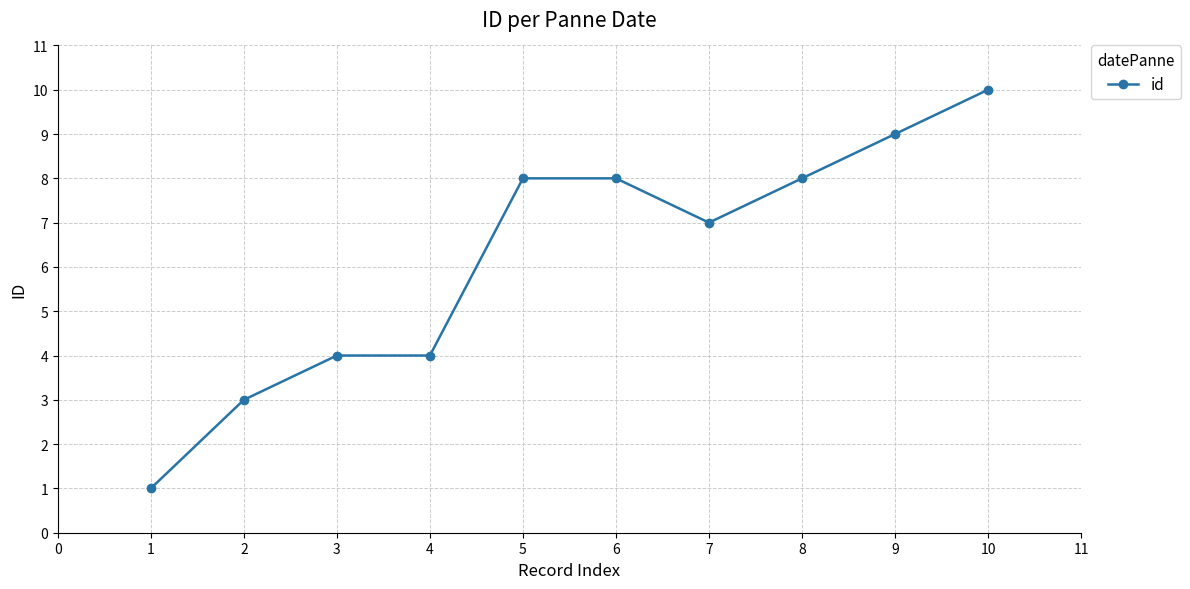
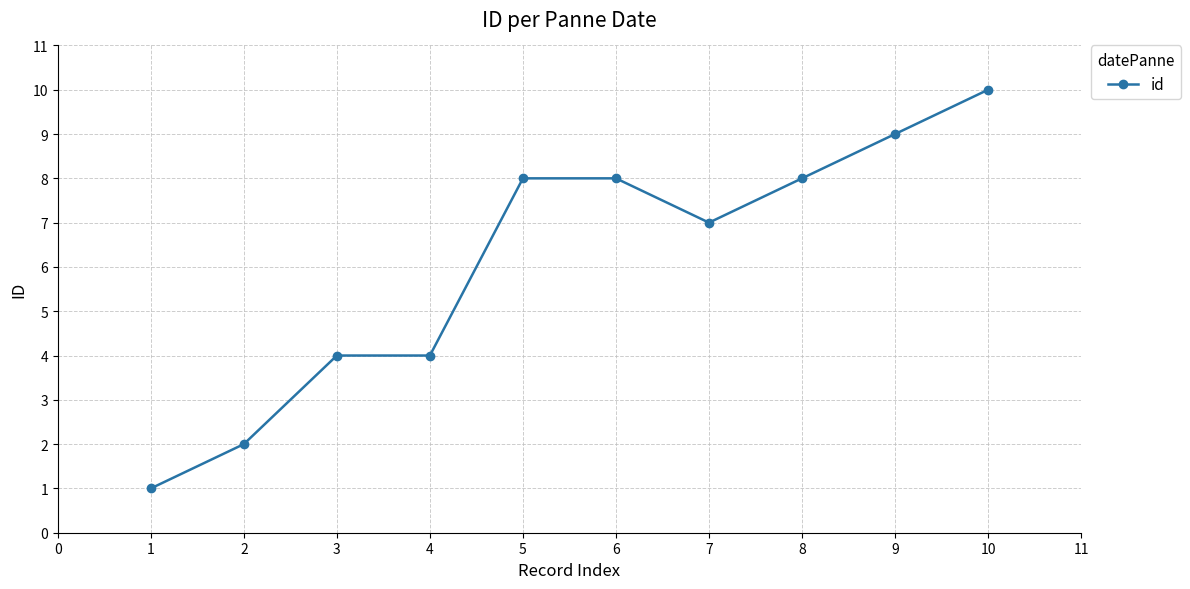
  {
    "1": 1,
-   "2": 3,
+   "2": 2,
    "3": 4,
    "4": 4,
    "5": 8,
    "6": 8,
    "7": 7,
    "8": 8,
    "9": 9,
    "10": 10
  }
